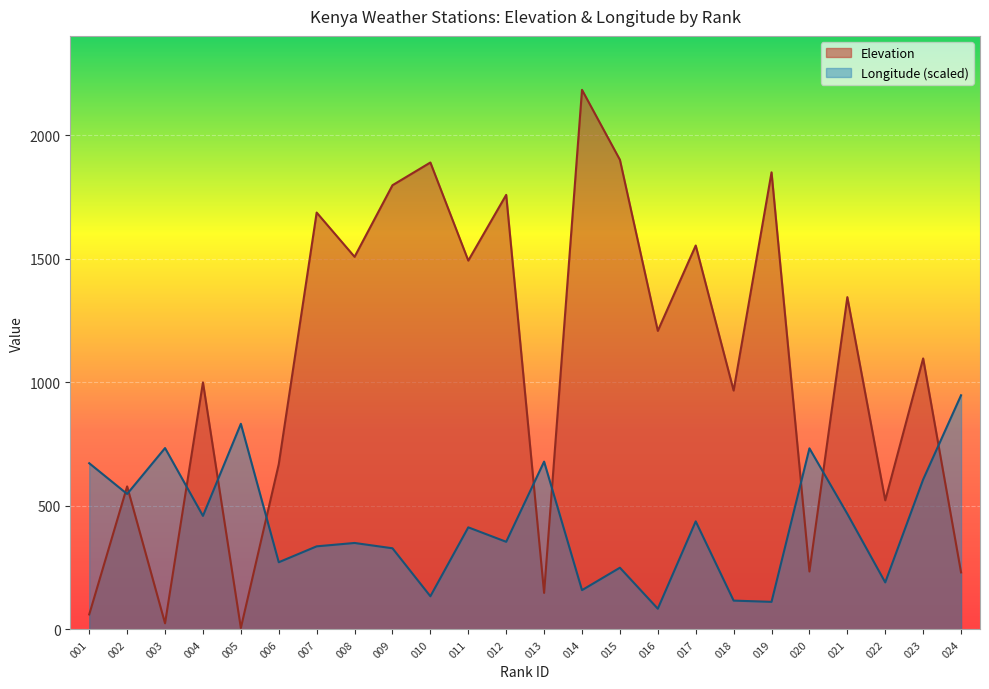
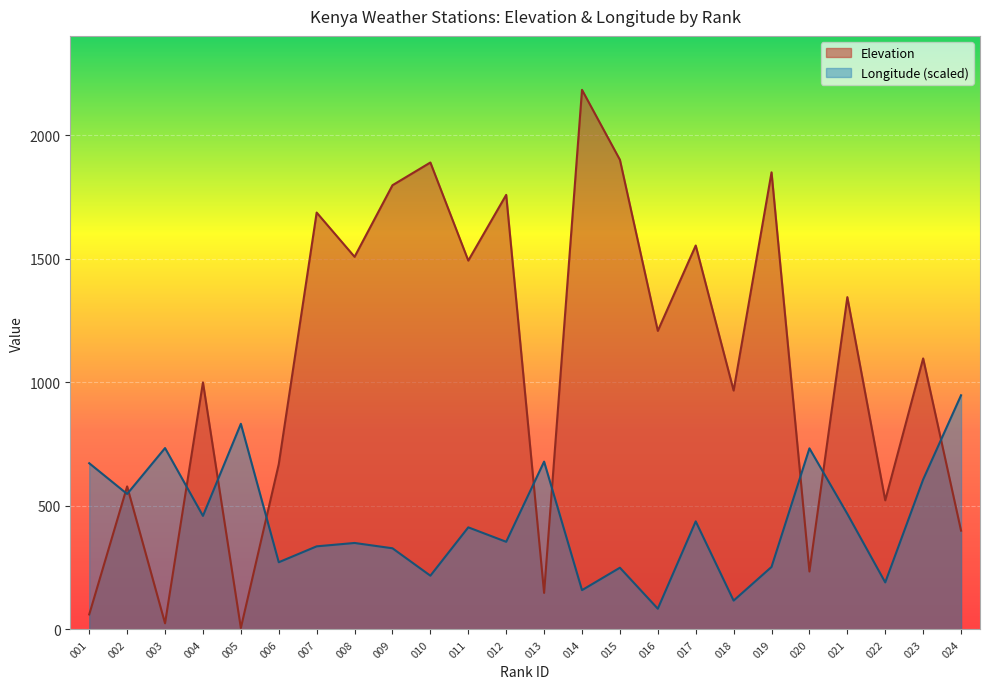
  {
    "Elevation": {
      "001": 60,
      "002": 580,
      "003": 30,
      "004": 1000,
      "005": 10,
      "006": 670,
      "007": 1690,
      "008": 1510,
      "009": 1800,
      "010": 1890,
      "011": 1490,
      "012": 1760,
      "013": 150,
      "014": 2180,
      "015": 1900,
      "016": 1210,
      "017": 1550,
      "018": 970,
      "019": 1850,
      "020": 230,
      "021": 1350,
      "022": 520,
      "023": 1100,
-     "024": 230
+     "024": 400
    },
    "Longitude (scaled)": {
      "001": 670,
      "002": 550,
      "003": 730,
      "004": 460,
      "005": 830,
      "006": 270,
      "007": 340,
      "008": 350,
      "009": 330,
-     "010": 130,
+     "010": 220,
      "011": 410,
      "012": 350,
      "013": 680,
      "014": 160,
      "015": 250,
      "016": 80,
      "017": 440,
      "018": 120,
-     "019": 110,
+     "019": 250,
      "020": 730,
      "021": 470,
      "022": 190,
      "023": 610,
      "024": 950
    }
  }
